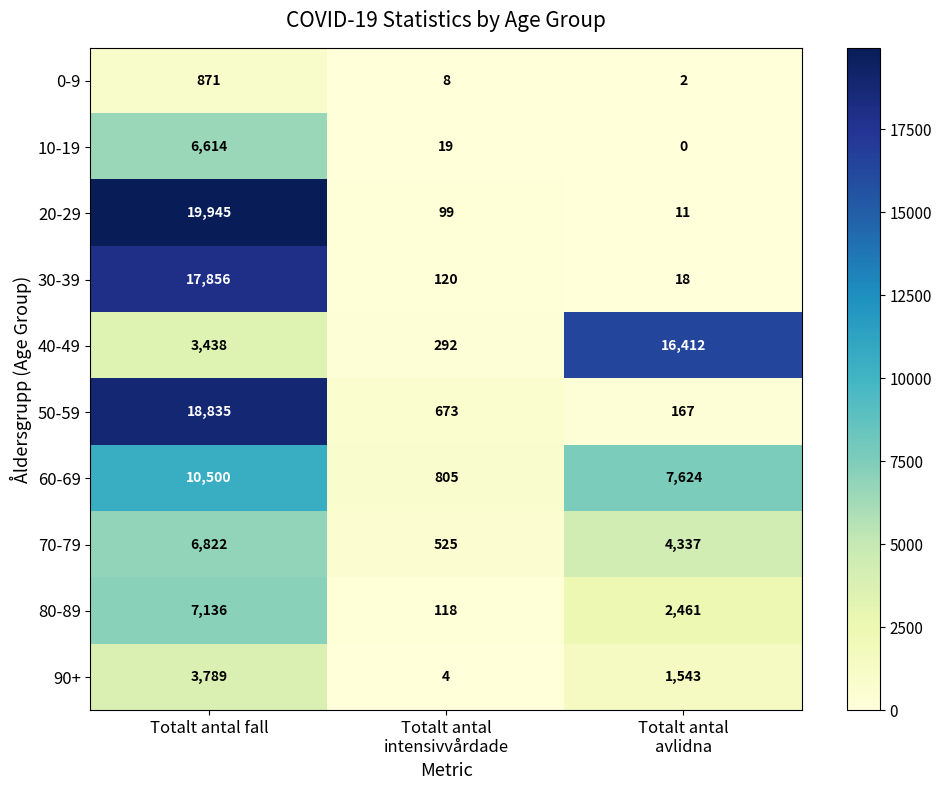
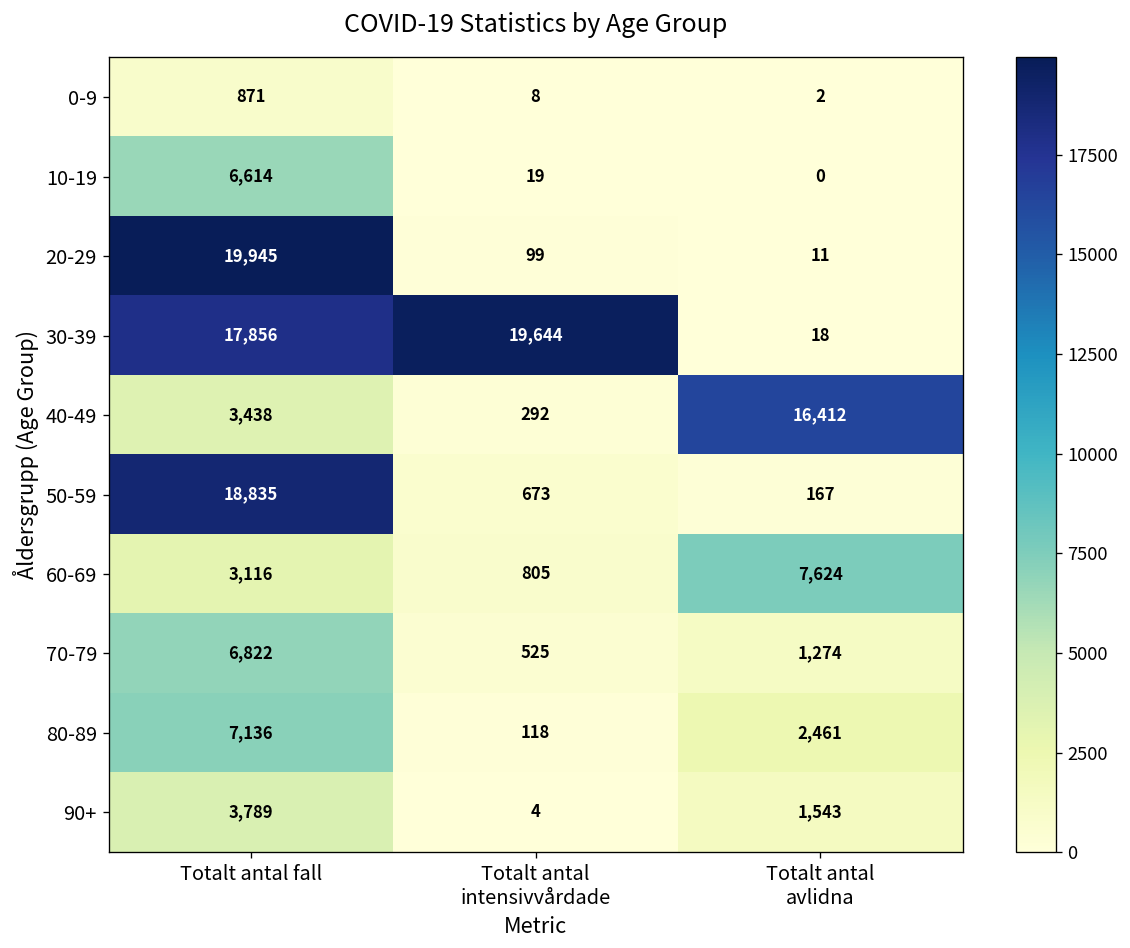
  {
    "0-9": {
      "Totalt antal fall": "871",
      "Totalt antal intensivvårdade": "8",
      "Totalt antal avlidna": "2"
    },
    "10-19": {
      "Totalt antal fall": "6,614",
      "Totalt antal intensivvårdade": "19",
      "Totalt antal avlidna": "0"
    },
    "20-29": {
      "Totalt antal fall": "19,945",
      "Totalt antal intensivvårdade": "99",
      "Totalt antal avlidna": "11"
    },
    "30-39": {
      "Totalt antal fall": "17,856",
-     "Totalt antal intensivvårdade": "120",
+     "Totalt antal intensivvårdade": "19,644",
      "Totalt antal avlidna": "18"
    },
    "40-49": {
      "Totalt antal fall": "3,438",
      "Totalt antal intensivvårdade": "292",
      "Totalt antal avlidna": "16,412"
    },
    "50-59": {
      "Totalt antal fall": "18,835",
      "Totalt antal intensivvårdade": "673",
      "Totalt antal avlidna": "167"
    },
    "60-69": {
-     "Totalt antal fall": "10,500",
+     "Totalt antal fall": "3,116",
      "Totalt antal intensivvårdade": "805",
      "Totalt antal avlidna": "7,624"
    },
    "70-79": {
      "Totalt antal fall": "6,822",
      "Totalt antal intensivvårdade": "525",
-     "Totalt antal avlidna": "4,337"
+     "Totalt antal avlidna": "1,274"
    },
    "80-89": {
      "Totalt antal fall": "7,136",
      "Totalt antal intensivvårdade": "118",
      "Totalt antal avlidna": "2,461"
    },
    "90+": {
      "Totalt antal fall": "3,789",
      "Totalt antal intensivvårdade": "4",
      "Totalt antal avlidna": "1,543"
    }
  }
